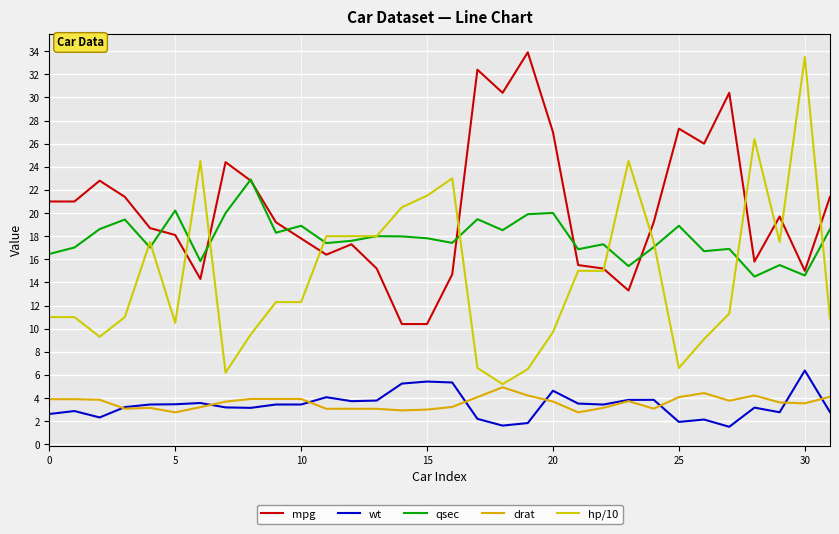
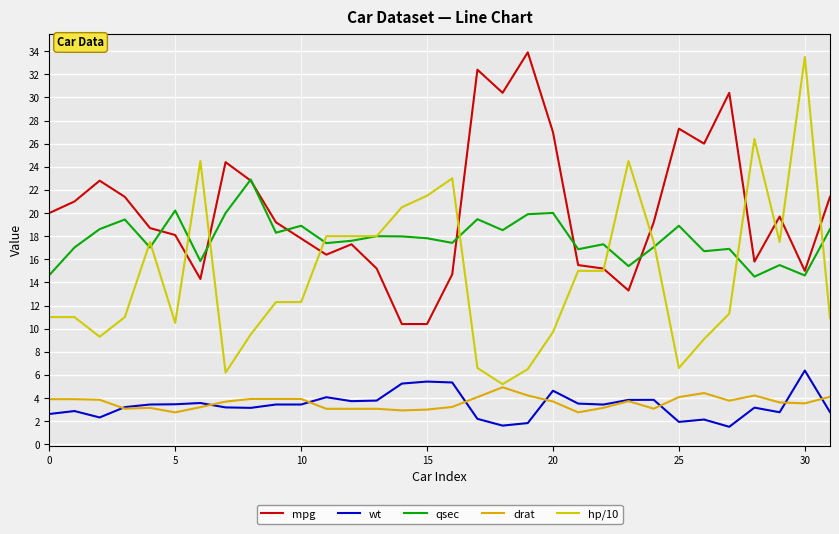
  {
    "mpg": {
-     "0": 21,
+     "0": 20,
      "5": 18,
      "10": 18,
      "15": 10.4,
      "20": 27,
      "25": 27.3,
      "30": 15
    },
    "wt": {
      "0": 2.6,
      "5": 3.5,
      "10": 3.4,
      "15": 5.4,
      "20": 4.6,
      "25": 1.9,
      "30": 6.4
    },
    "qsec": {
-     "0": 16.5,
+     "0": 14.6,
      "5": 20.2,
      "10": 18.9,
      "15": 17.8,
      "20": 20.0,
      "25": 18.9,
      "30": 14.6
    }
  }
